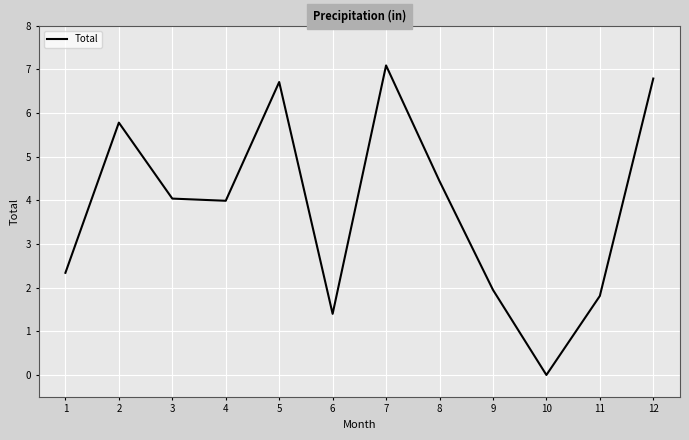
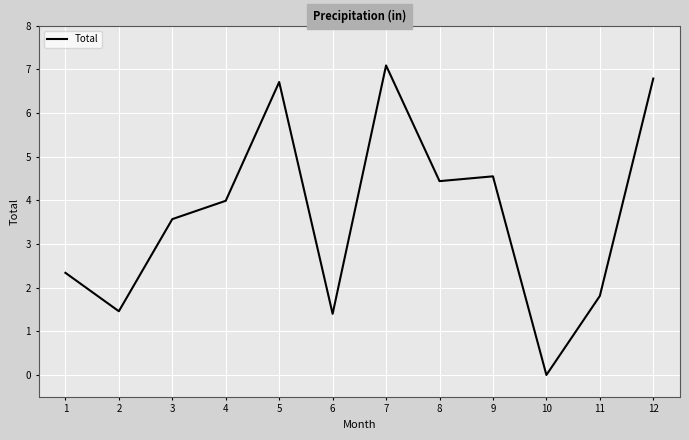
  {
    "1": 2.3,
-   "2": 5.8,
-   "3": 4.0,
+   "2": 1.5,
+   "3": 3.6,
    "4": 4.0,
    "5": 6.7,
    "6": 1.4,
    "7": 7.1,
    "8": 4.4,
-   "9": 2.0,
+   "9": 4.6,
    "10": 0.0,
    "11": 1.8,
    "12": 6.8
  }
